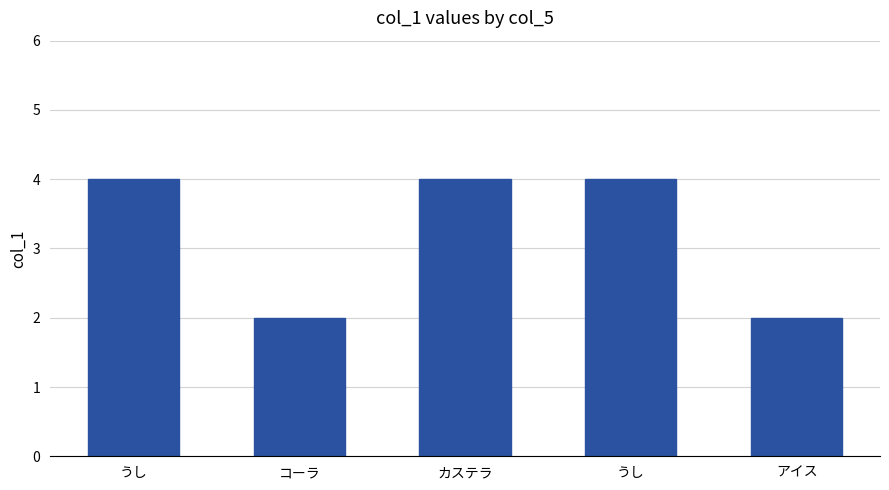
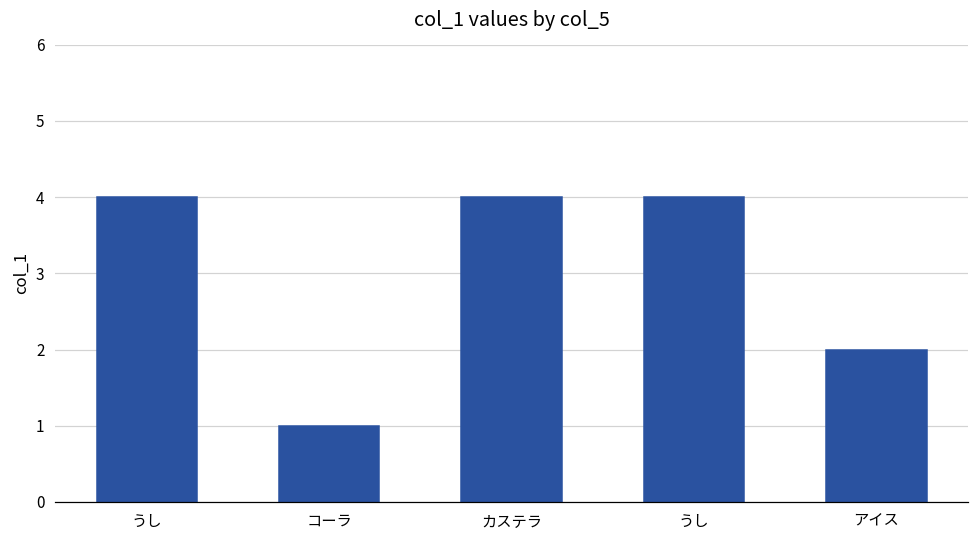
  {
-   "コーラ": 2,
+   "コーラ": 1,
    "カステラ": 4,
    "アイス": 2
  }
